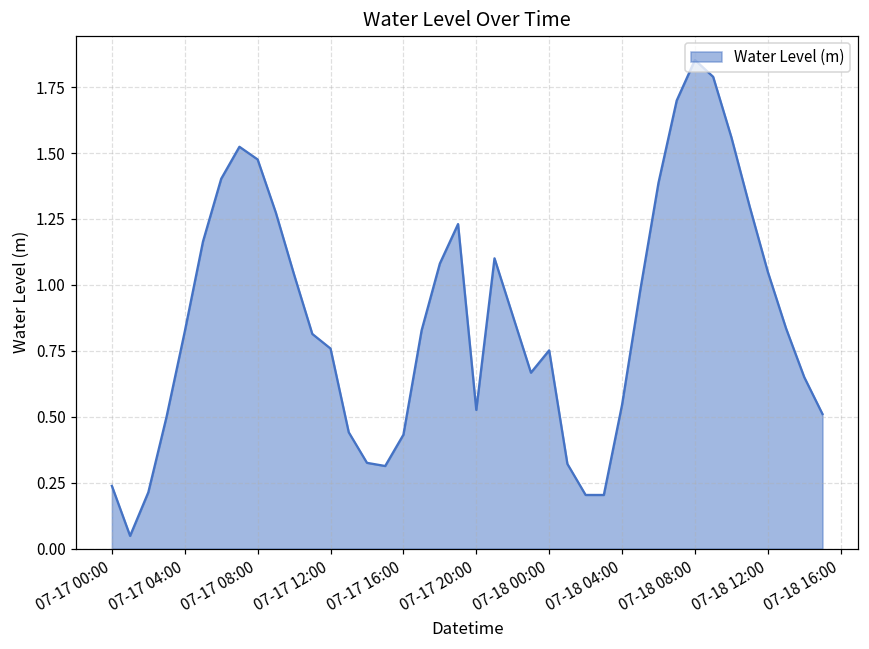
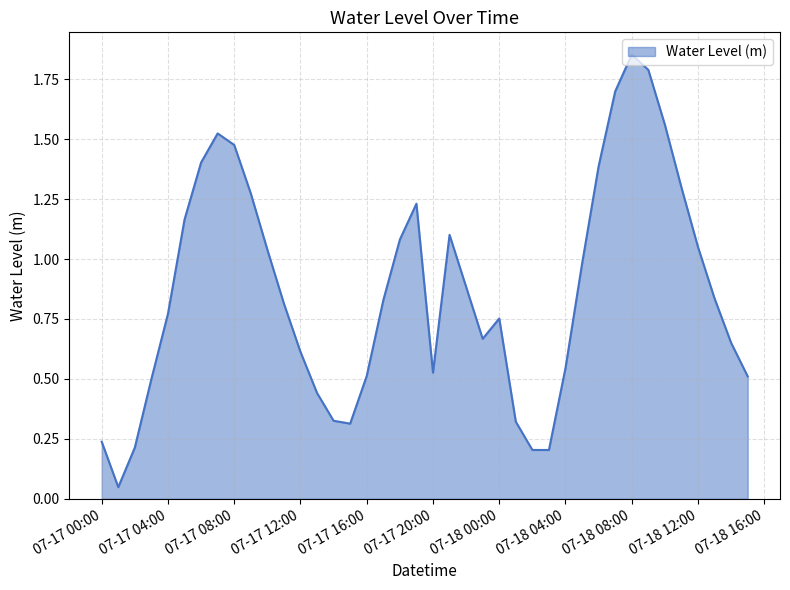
  {
    "07-17 00:00": 0.24,
-   "07-17 04:00": 0.82,
+   "07-17 04:00": 0.77,
    "07-17 08:00": 1.48,
-   "07-17 12:00": 0.76,
-   "07-17 16:00": 0.43,
+   "07-17 12:00": 0.61,
+   "07-17 16:00": 0.51,
    "07-17 20:00": 0.53,
    "07-18 00:00": 0.75,
    "07-18 04:00": 0.55,
    "07-18 12:00": 1.05
  }
